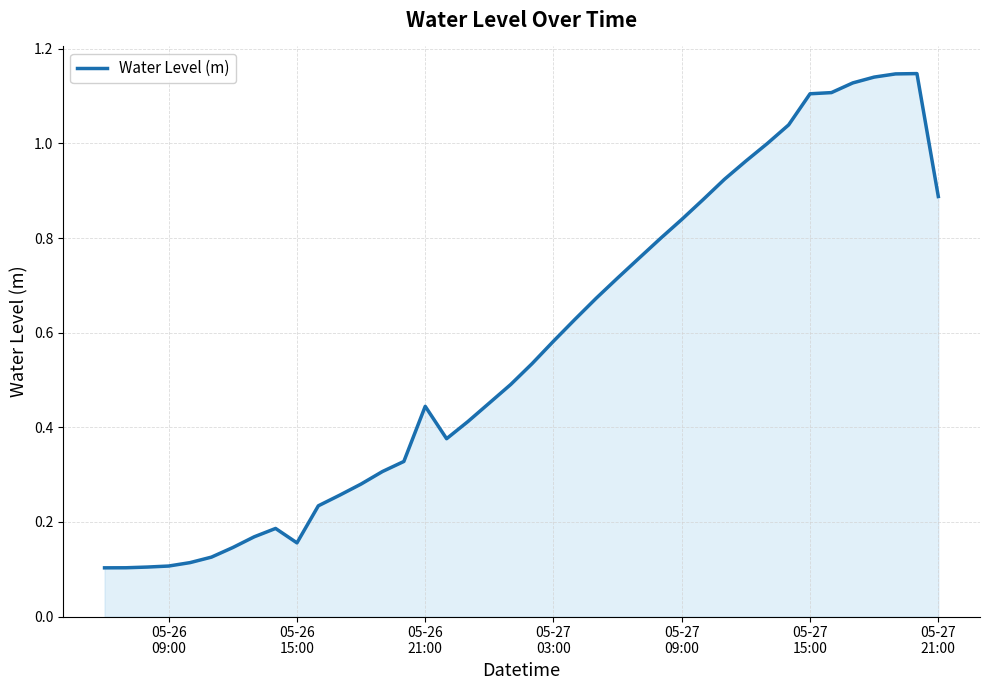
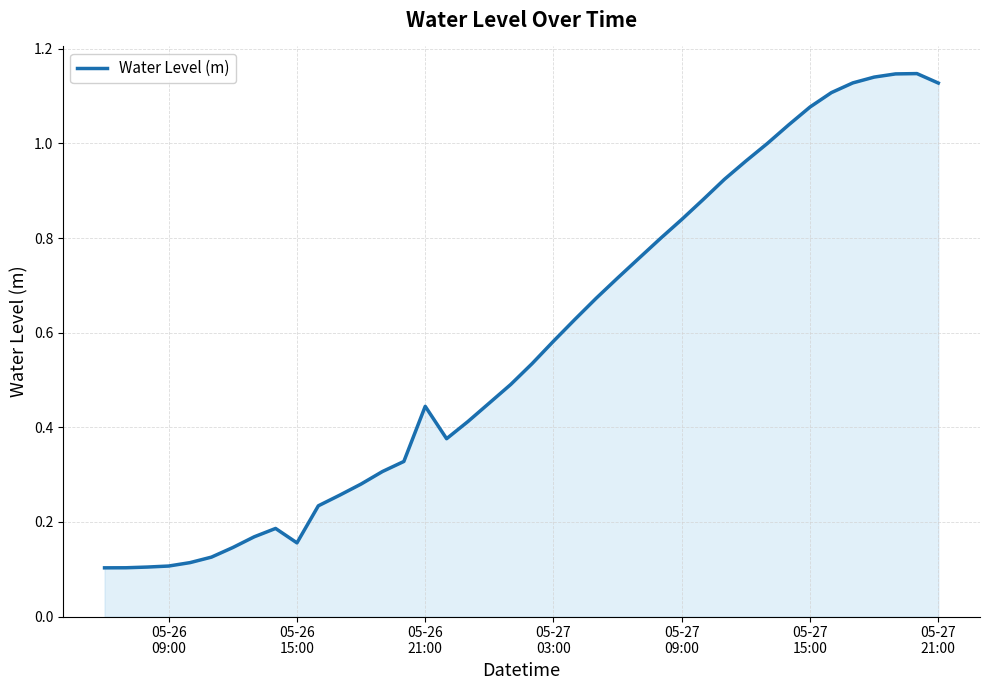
  {
    "05-26 09:00": 0.11,
    "05-26 15:00": 0.16,
    "05-26 21:00": 0.44,
    "05-27 03:00": 0.58,
    "05-27 09:00": 0.84,
-   "05-27 15:00": 1.10,
-   "05-27 21:00": 0.89
+   "05-27 15:00": 1.08,
+   "05-27 21:00": 1.13
  }
